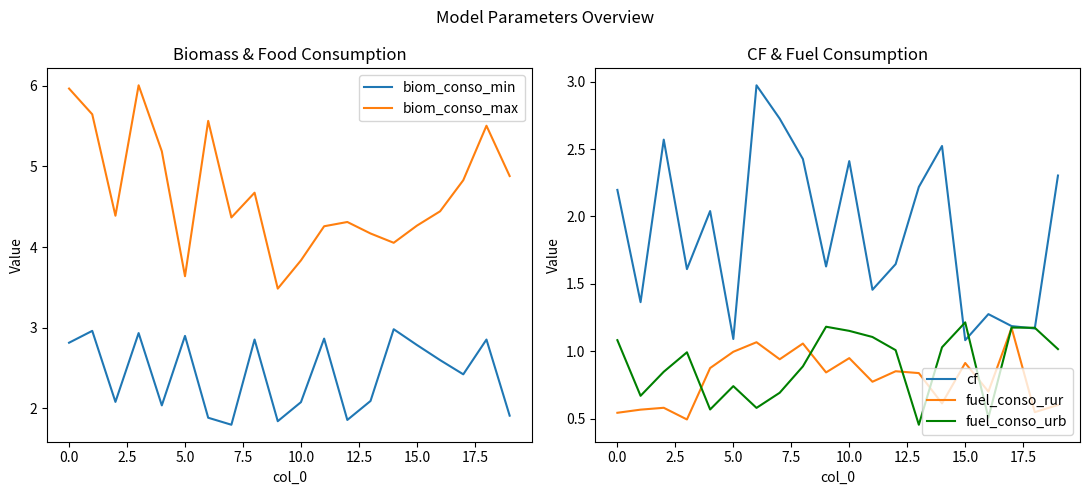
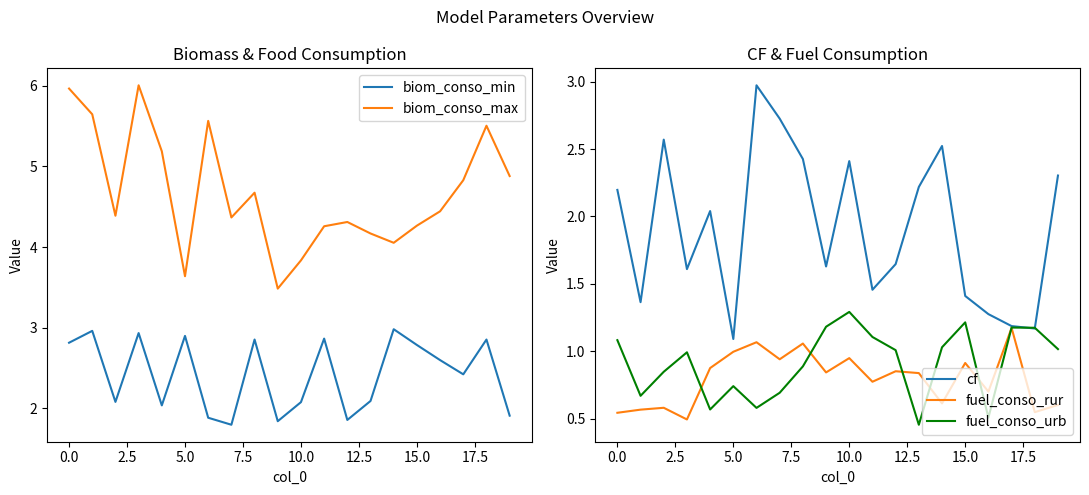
  {
    "Biomass & Food Consumption": {
      "biom_conso_min": {
        "0.0": 2.8,
        "5.0": 2.9,
        "10.0": 2.1,
        "15.0": 2.8
      },
      "biom_conso_max": {
        "0.0": 6.0,
        "5.0": 3.6,
        "10.0": 3.8,
        "15.0": 4.3
      }
    },
    "CF & Fuel Consumption": {
      "cf": {
        "0.0": 2.20,
        "5.0": 1.09,
        "10.0": 2.41,
-       "15.0": 1.08
+       "15.0": 1.41
      },
      "fuel_conso_rur": {
        "0.0": 0.54,
        "5.0": 1.00,
        "10.0": 0.95,
        "15.0": 0.91
      },
      "fuel_conso_urb": {
        "0.0": 1.08,
        "5.0": 0.74,
-       "10.0": 1.15,
+       "10.0": 1.29,
        "15.0": 1.21
      }
    }
  }
